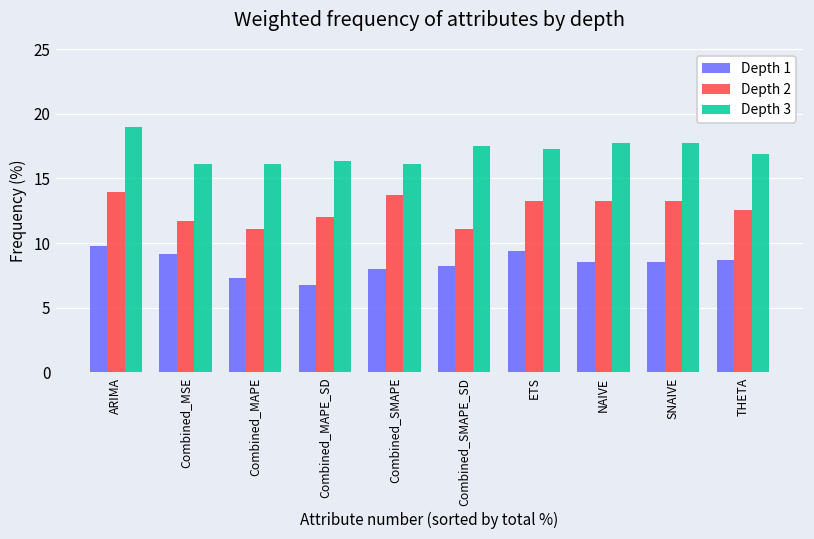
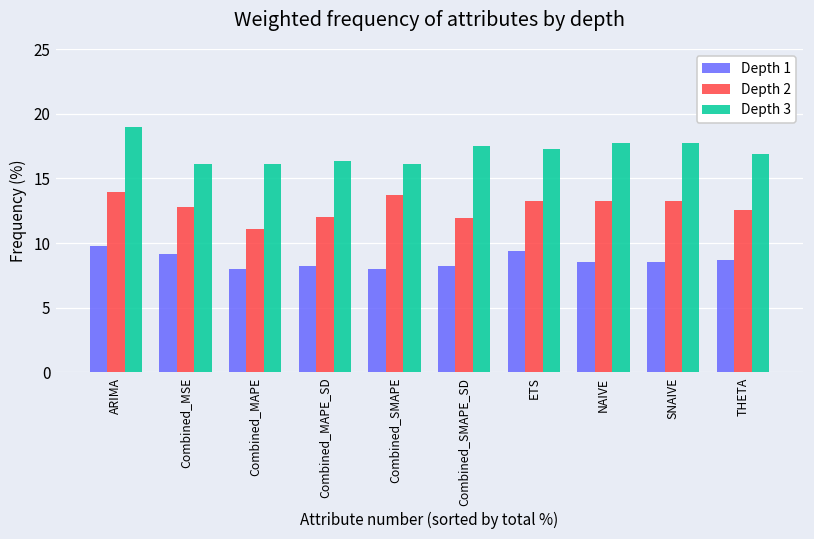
  {
    "Depth 1": {
      "ARIMA": 9.8,
      "Combined_MSE": 9.2,
-     "Combined_MAPE": 7.3,
-     "Combined_MAPE_SD": 6.8,
+     "Combined_MAPE": 8.0,
+     "Combined_MAPE_SD": 8.2,
      "Combined_SMAPE": 8.0,
      "Combined_SMAPE_SD": 8.2,
      "ETS": 9.3,
      "NAIVE": 8.5,
      "SNAIVE": 8.5,
      "THETA": 8.7
    },
    "Depth 2": {
      "ARIMA": 13.9,
-     "Combined_MSE": 11.7,
+     "Combined_MSE": 12.8,
      "Combined_MAPE": 11.0,
      "Combined_MAPE_SD": 12.0,
      "Combined_SMAPE": 13.7,
-     "Combined_SMAPE_SD": 11.1,
+     "Combined_SMAPE_SD": 11.9,
      "ETS": 13.2,
      "NAIVE": 13.2,
      "SNAIVE": 13.2,
      "THETA": 12.6
    },
    "Depth 3": {
      "ARIMA": 19.0,
      "Combined_MSE": 16.1,
      "Combined_MAPE": 16.2,
      "Combined_MAPE_SD": 16.3,
      "Combined_SMAPE": 16.1,
      "Combined_SMAPE_SD": 17.5,
      "ETS": 17.3,
      "NAIVE": 17.8,
      "SNAIVE": 17.8,
      "THETA": 16.9
    }
  }
